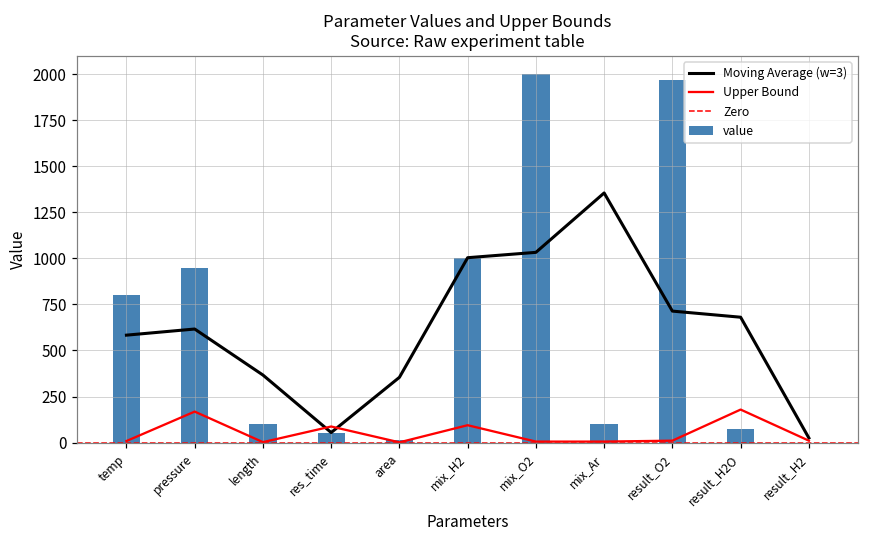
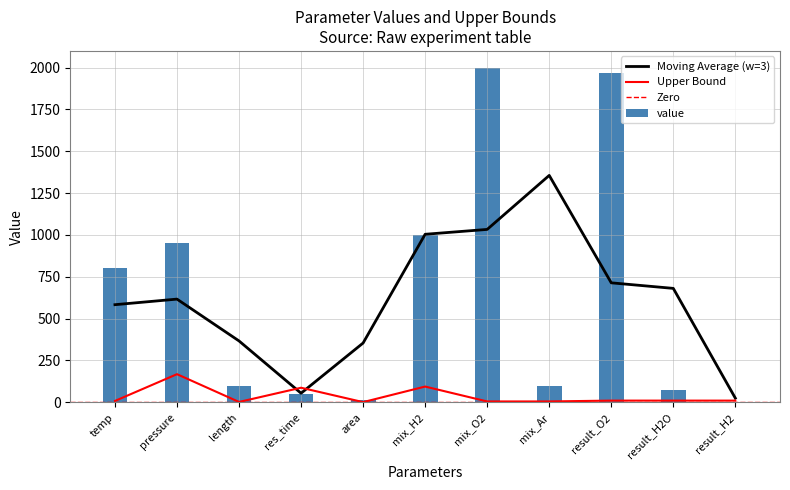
  {
    "Moving Average (w=3)": {
      "temp": 580,
      "pressure": 620,
      "length": 370,
      "res_time": 50,
      "area": 350,
      "mix_H2": 1000,
      "mix_O2": 1030,
      "mix_Ar": 1360,
      "result_O2": 710,
      "result_H2O": 680
    },
    "Upper Bound": {
      "temp": 10,
      "pressure": 170,
      "length": 0,
      "res_time": 90,
      "area": 0,
      "mix_H2": 90,
      "mix_O2": 10,
      "mix_Ar": 10,
      "result_O2": 10,
-     "result_H2O": 180
+     "result_H2O": 10
    }
  }
